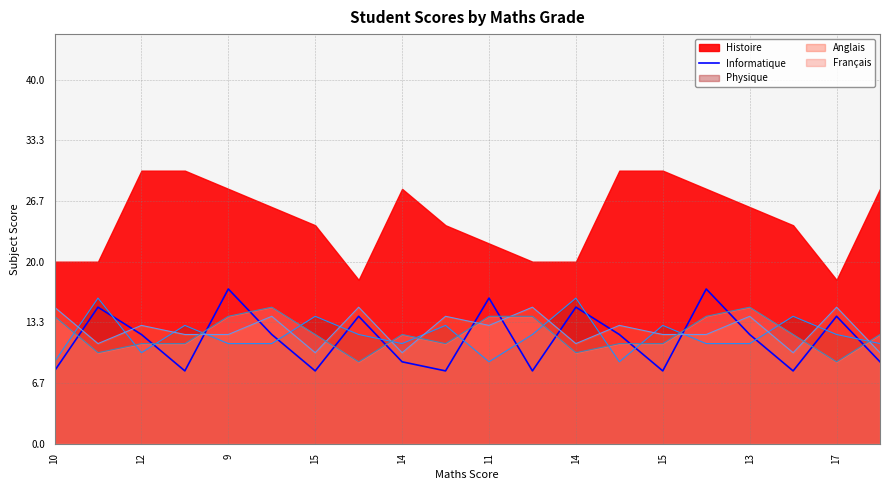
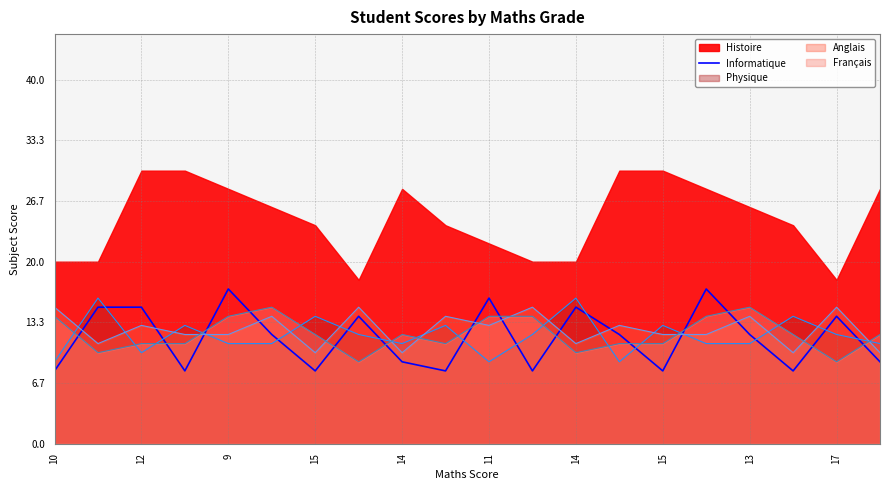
  {
    "Informatique": {
      "10": 8,
-     "12": 12
+     "12": 15
    },
    "Histoire": {
      "10": 20,
      "12": 30
    },
    "Physique": {
      "10": 9,
      "12": 10
    }
  }
